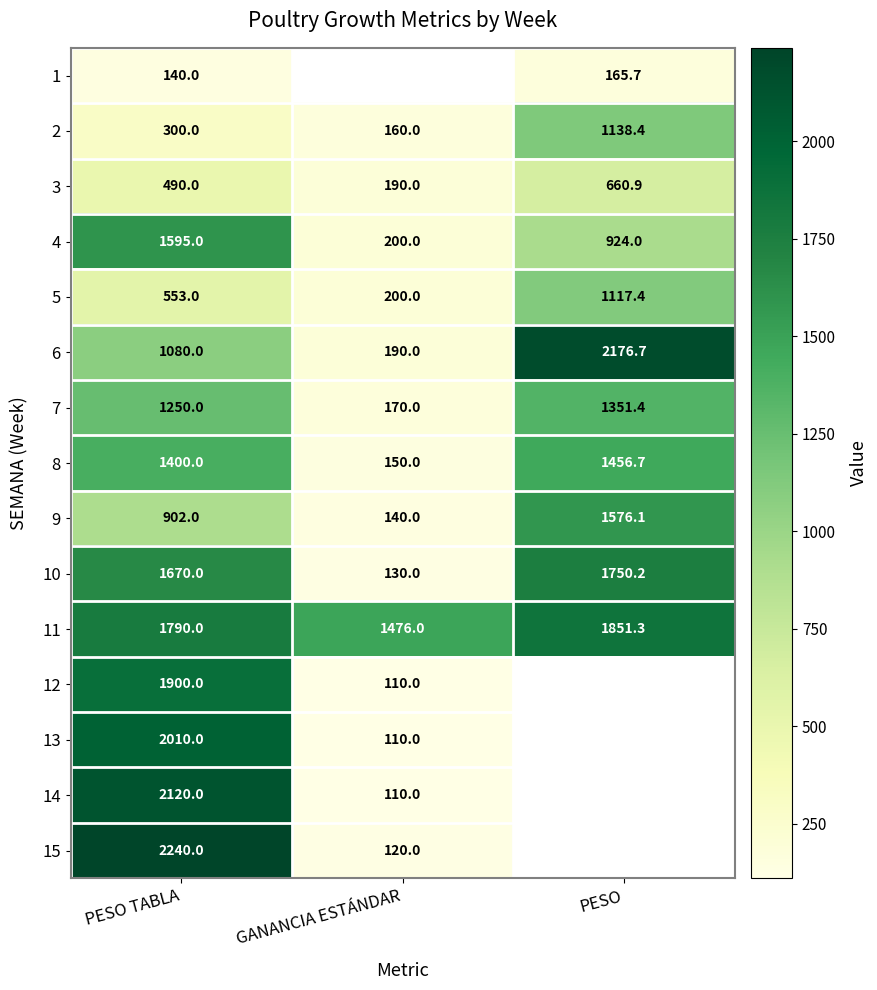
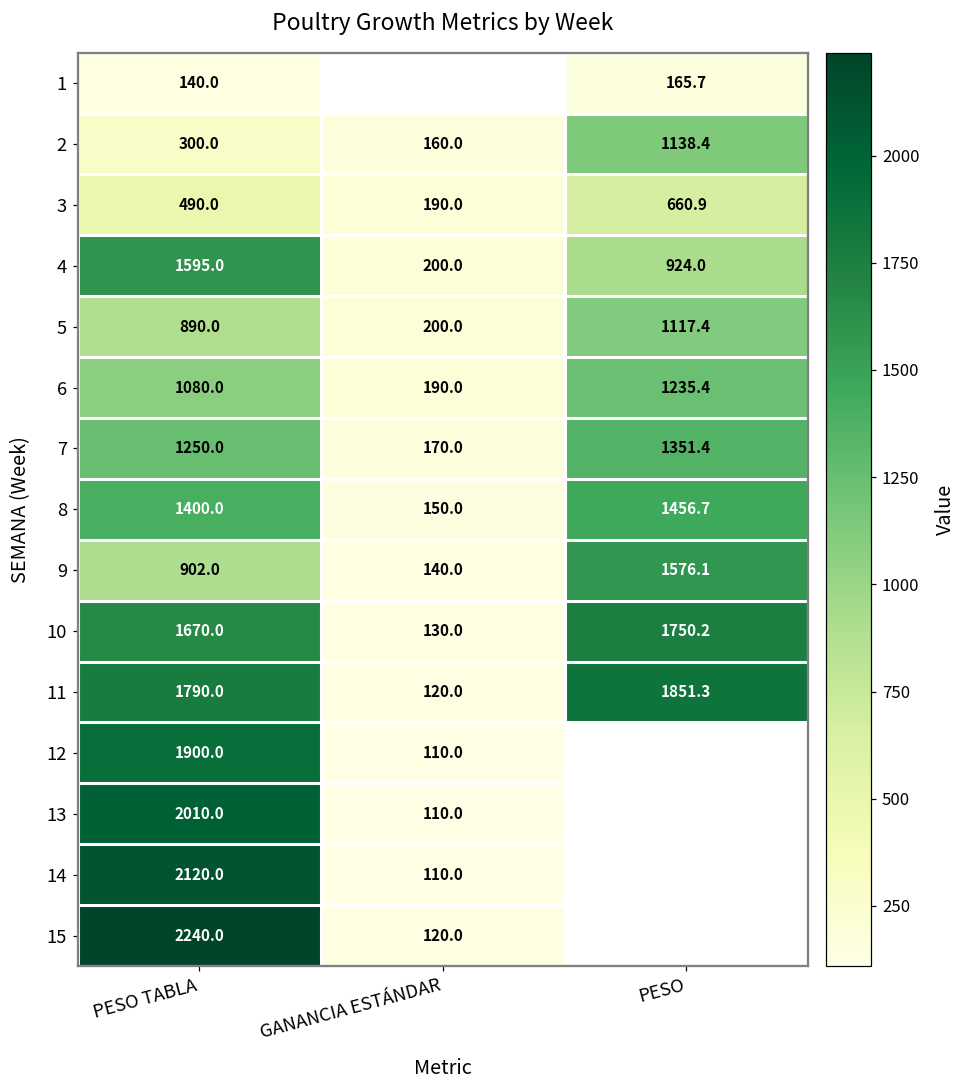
  {
    "1": {
      "PESO TABLA": 140.0,
      "PESO": 165.7
    },
    "2": {
      "PESO TABLA": 300.0,
      "GANANCIA ESTÁNDAR": 160.0,
      "PESO": 1138.4
    },
    "3": {
      "PESO TABLA": 490.0,
      "GANANCIA ESTÁNDAR": 190.0,
      "PESO": 660.9
    },
    "4": {
      "PESO TABLA": 1595.0,
      "GANANCIA ESTÁNDAR": 200.0,
      "PESO": 924.0
    },
    "5": {
-     "PESO TABLA": 553.0,
+     "PESO TABLA": 890.0,
      "GANANCIA ESTÁNDAR": 200.0,
      "PESO": 1117.4
    },
    "6": {
      "PESO TABLA": 1080.0,
      "GANANCIA ESTÁNDAR": 190.0,
-     "PESO": 2176.7
+     "PESO": 1235.4
    },
    "7": {
      "PESO TABLA": 1250.0,
      "GANANCIA ESTÁNDAR": 170.0,
      "PESO": 1351.4
    },
    "8": {
      "PESO TABLA": 1400.0,
      "GANANCIA ESTÁNDAR": 150.0,
      "PESO": 1456.7
    },
    "9": {
      "PESO TABLA": 902.0,
      "GANANCIA ESTÁNDAR": 140.0,
      "PESO": 1576.1
    },
    "10": {
      "PESO TABLA": 1670.0,
      "GANANCIA ESTÁNDAR": 130.0,
      "PESO": 1750.2
    },
    "11": {
      "PESO TABLA": 1790.0,
-     "GANANCIA ESTÁNDAR": 1476.0,
+     "GANANCIA ESTÁNDAR": 120.0,
      "PESO": 1851.3
    },
    "12": {
      "PESO TABLA": 1900.0,
      "GANANCIA ESTÁNDAR": 110.0
    },
    "13": {
      "PESO TABLA": 2010.0,
      "GANANCIA ESTÁNDAR": 110.0
    },
    "14": {
      "PESO TABLA": 2120.0,
      "GANANCIA ESTÁNDAR": 110.0
    },
    "15": {
      "PESO TABLA": 2240.0,
      "GANANCIA ESTÁNDAR": 120.0
    }
  }
